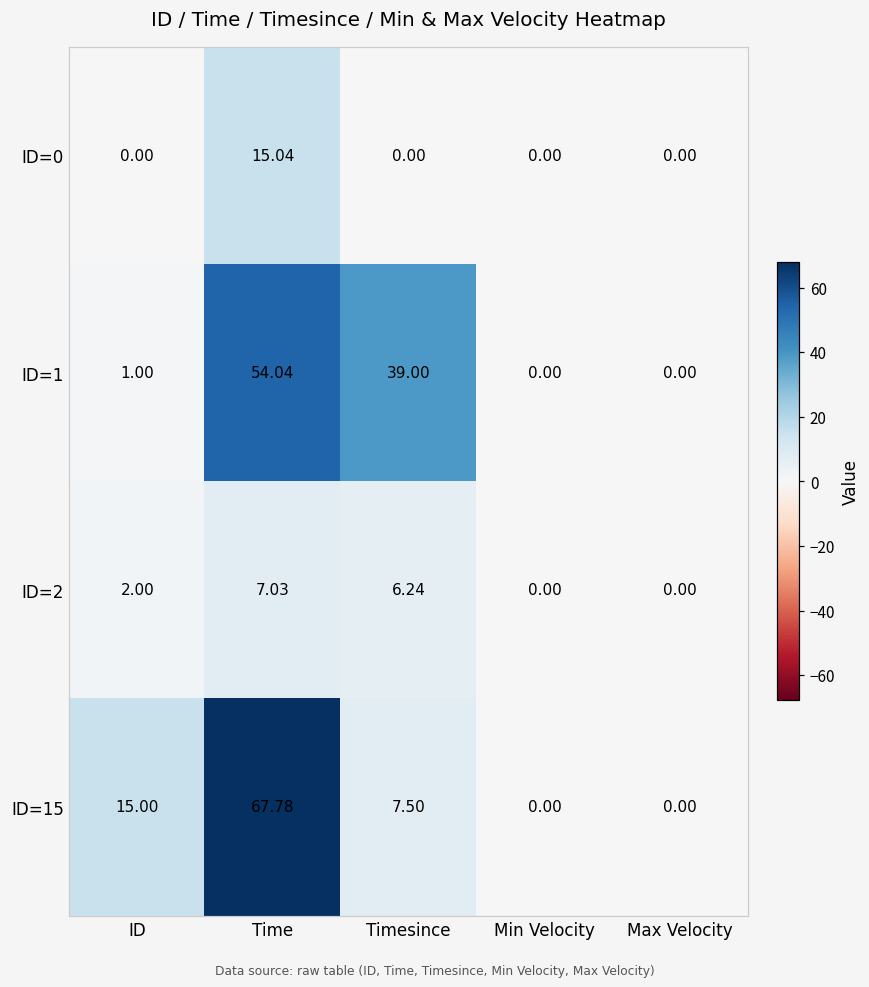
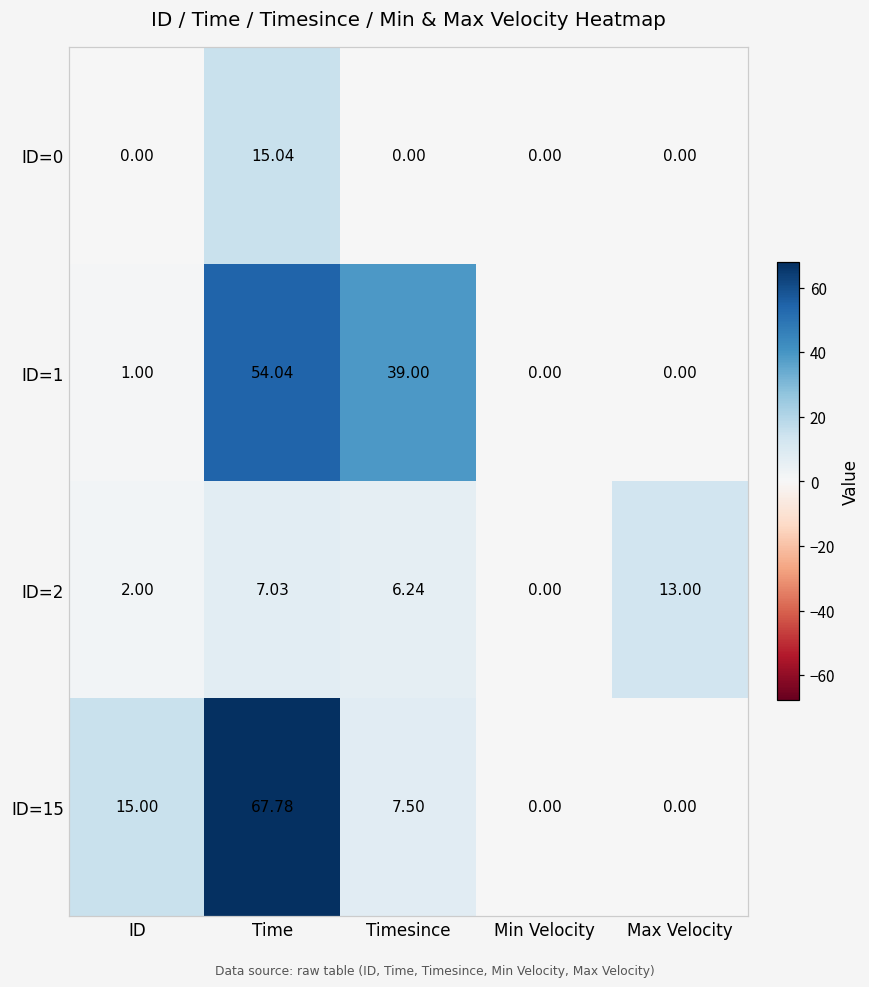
  {
    "ID=0": {
      "ID": 0.00,
      "Time": 15.04,
      "Timesince": 0.00,
      "Min Velocity": 0.00,
      "Max Velocity": 0.00
    },
    "ID=1": {
      "ID": 1.00,
      "Time": 54.04,
      "Timesince": 39.00,
      "Min Velocity": 0.00,
      "Max Velocity": 0.00
    },
    "ID=2": {
      "ID": 2.00,
      "Time": 7.03,
      "Timesince": 6.24,
      "Min Velocity": 0.00,
-     "Max Velocity": 0.00
+     "Max Velocity": 13.00
    },
    "ID=15": {
      "ID": 15.00,
      "Time": 67.78,
      "Timesince": 7.50,
      "Min Velocity": 0.00,
      "Max Velocity": 0.00
    }
  }
